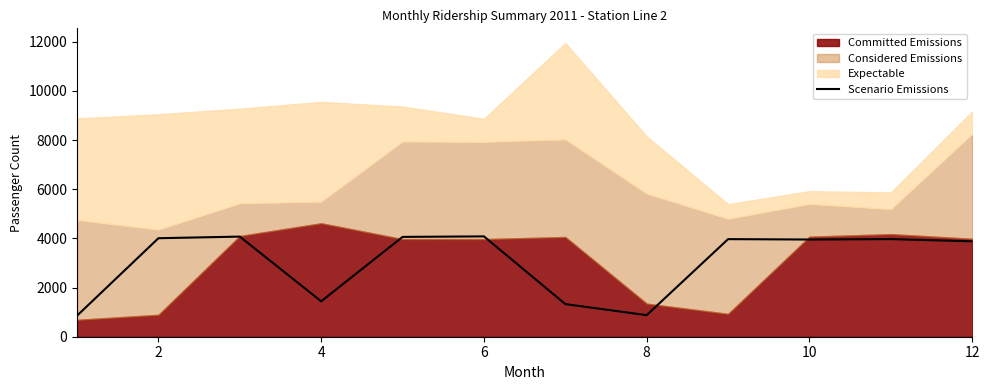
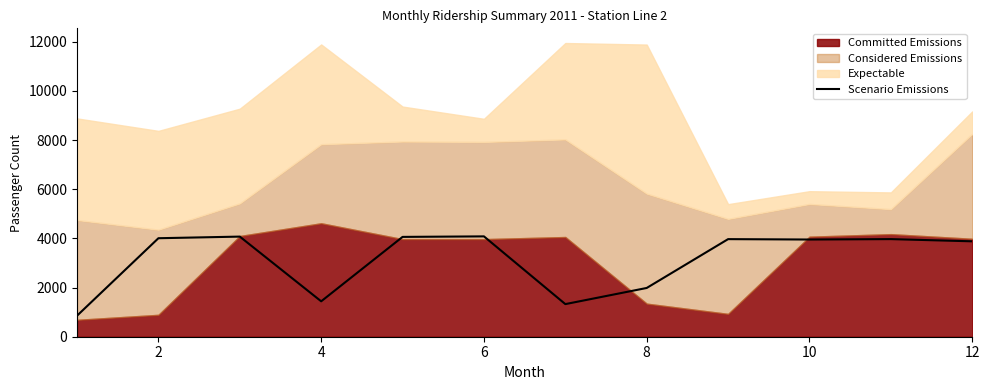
  {
    "Scenario Emissions": {
      "2": 4000,
      "4": 1400,
      "6": 4100,
-     "8": 900,
+     "8": 2000,
      "10": 4000
    },
    "Committed Emissions": {
      "2": 900,
      "4": 4600,
      "6": 4000,
      "8": 1300,
      "10": 4100
    },
    "Considered Emissions": {
      "2": 3500,
-     "4": 900,
+     "4": 3200,
      "6": 4000,
      "8": 4500,
      "10": 1300,
      "12": 4300
    },
    "Expectable": {
-     "2": 4700,
+     "2": 4000,
      "4": 4100,
      "6": 900,
-     "8": 2300,
+     "8": 6100,
      "10": 500,
      "12": 900
    }
  }
